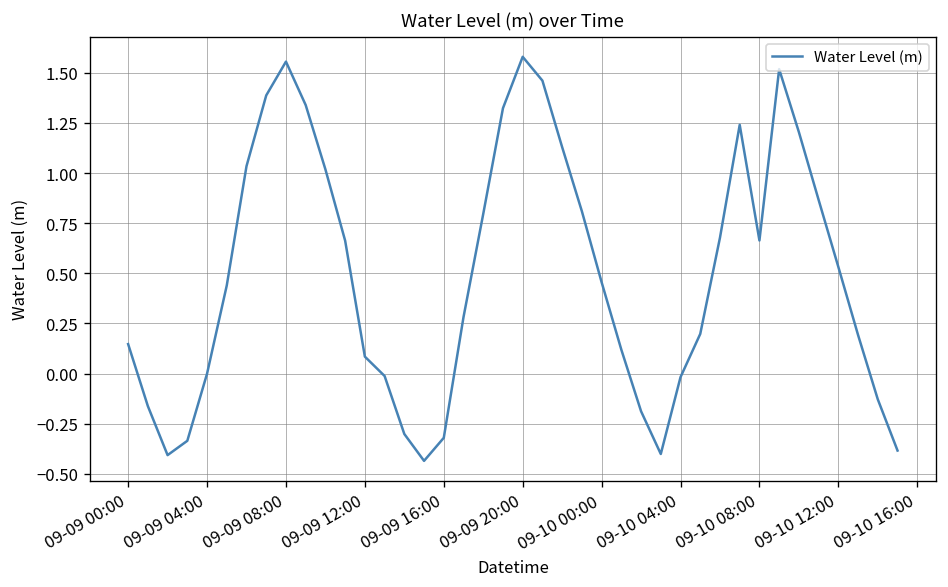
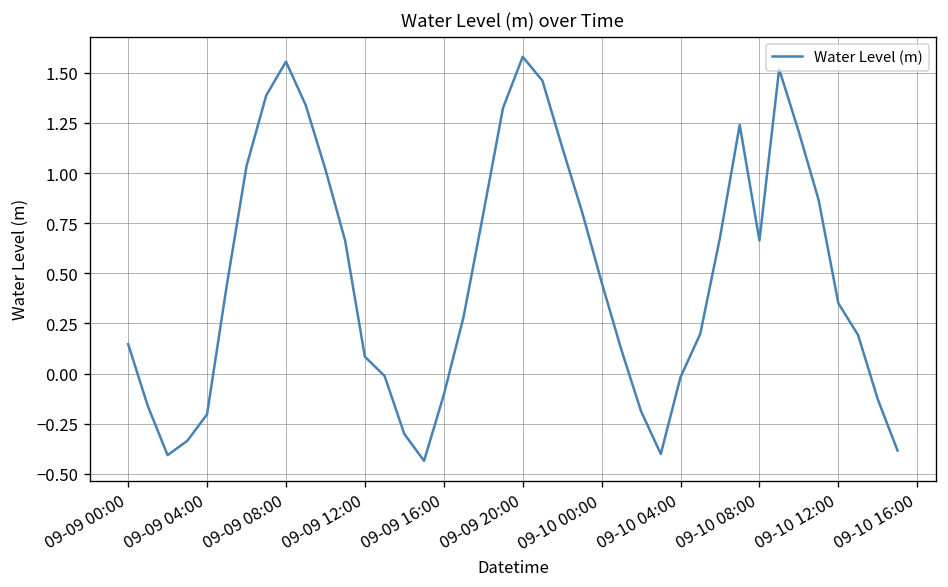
  {
    "09-09 00:00": 0.15,
-   "09-09 04:00": 0.00,
+   "09-09 04:00": -0.20,
    "09-09 08:00": 1.56,
    "09-09 12:00": 0.08,
-   "09-09 16:00": -0.32,
+   "09-09 16:00": -0.11,
    "09-09 20:00": 1.58,
    "09-10 00:00": 0.46,
    "09-10 04:00": -0.02,
    "09-10 08:00": 0.66,
-   "09-10 12:00": 0.53
+   "09-10 12:00": 0.35
  }
